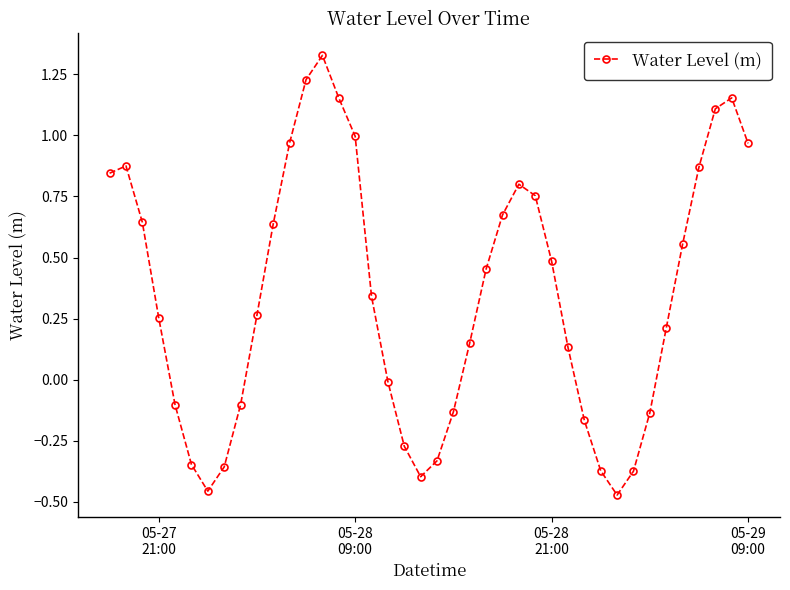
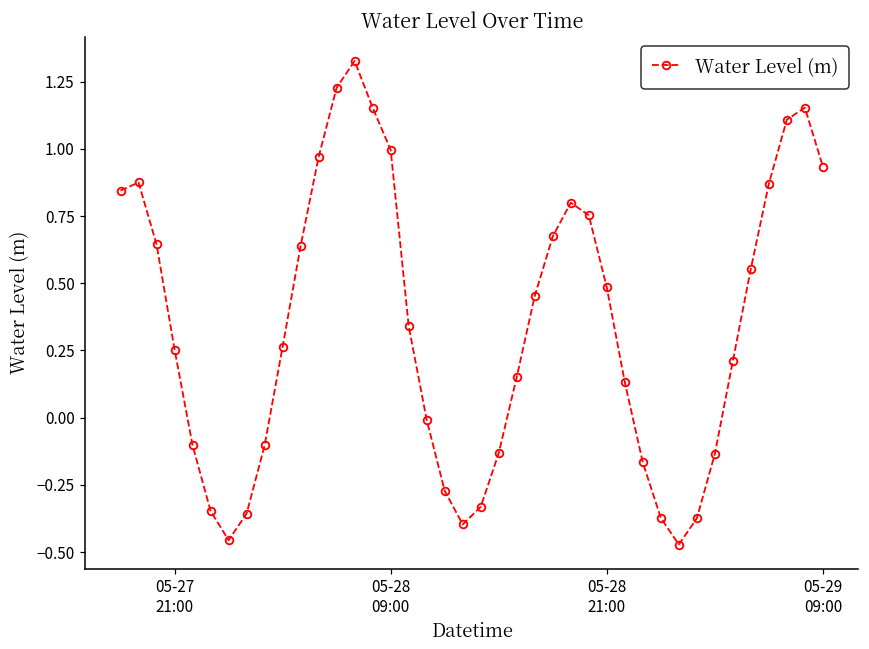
  {
    "05-27 21:00": 0.25,
    "05-28 09:00": 1.00,
    "05-28 21:00": 0.48,
-   "05-29 09:00": 0.97
+   "05-29 09:00": 0.93
  }
